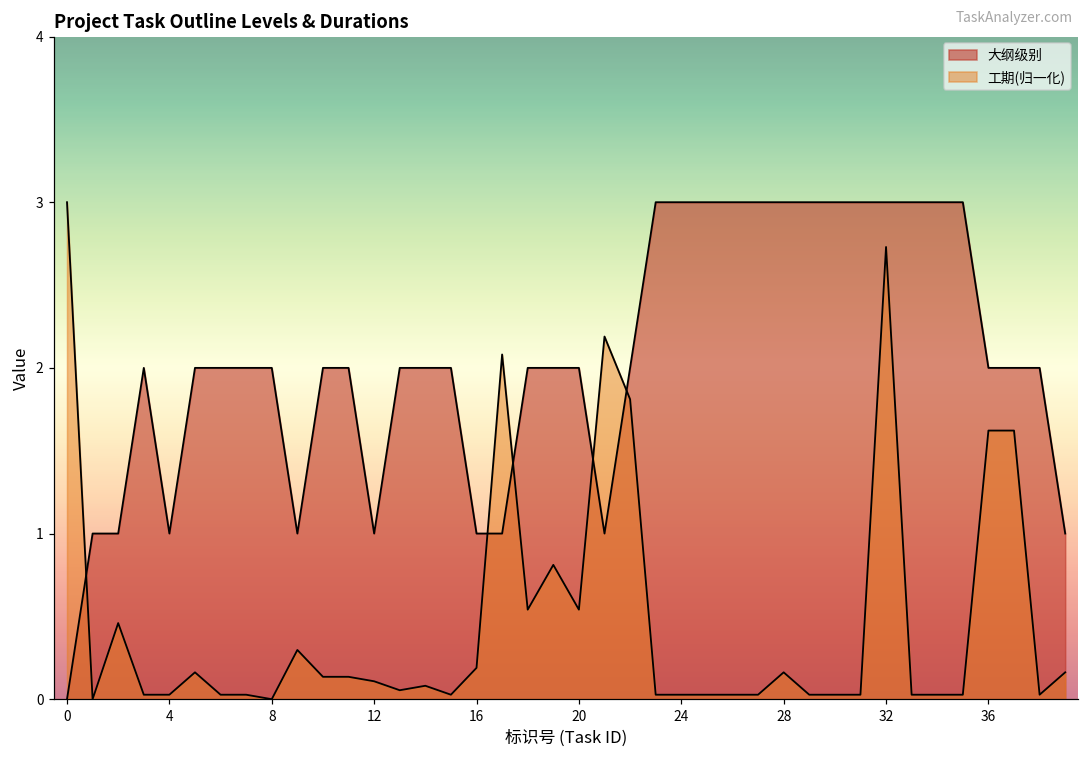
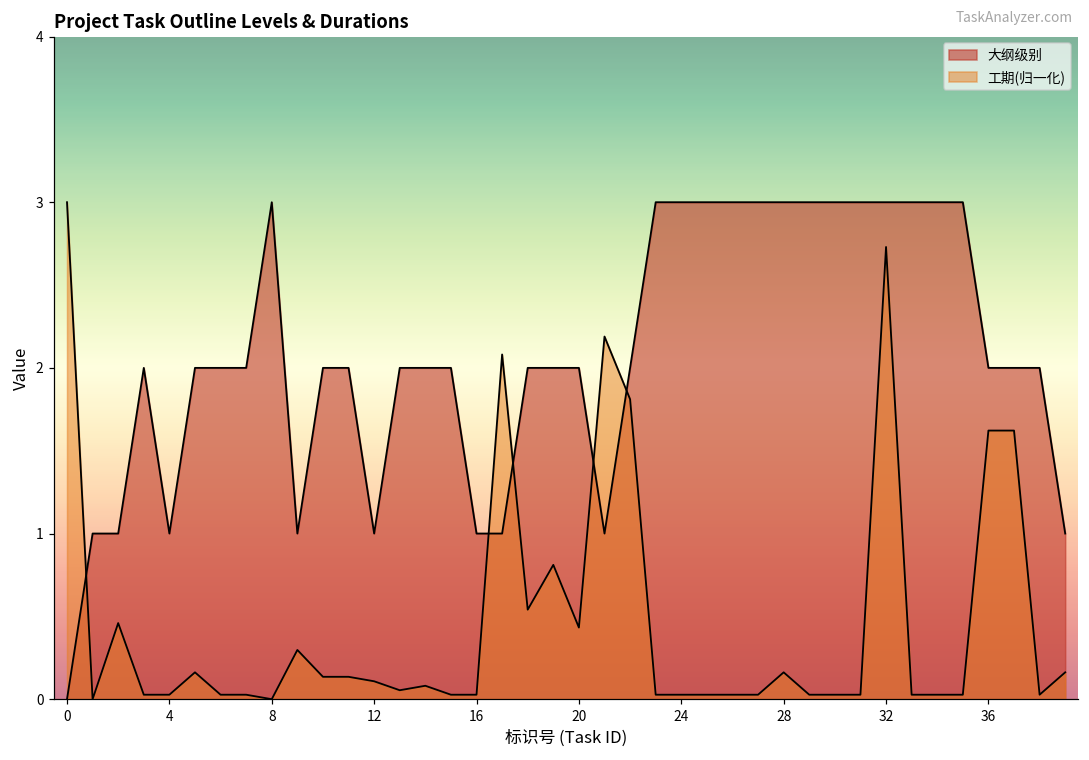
  {
    "大纲级别": {
      "0": 0,
      "4": 1,
-     "8": 2,
+     "8": 3,
      "12": 1,
      "16": 1,
      "20": 2,
      "24": 3,
      "28": 3,
      "32": 3,
      "36": 2
    },
    "工期(归一化)": {
      "0": 3.00,
      "4": 0.03,
      "8": 0.00,
      "12": 0.11,
-     "16": 0.19,
-     "20": 0.54,
+     "16": 0.03,
+     "20": 0.43,
      "24": 0.03,
      "28": 0.16,
      "32": 2.73,
      "36": 1.62
    }
  }
